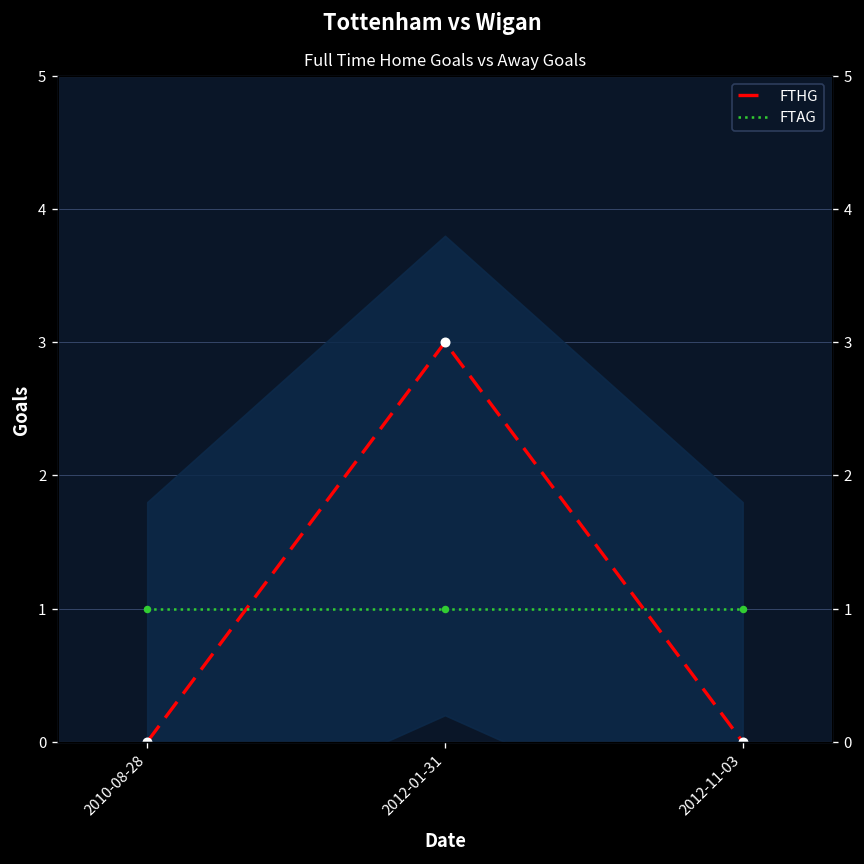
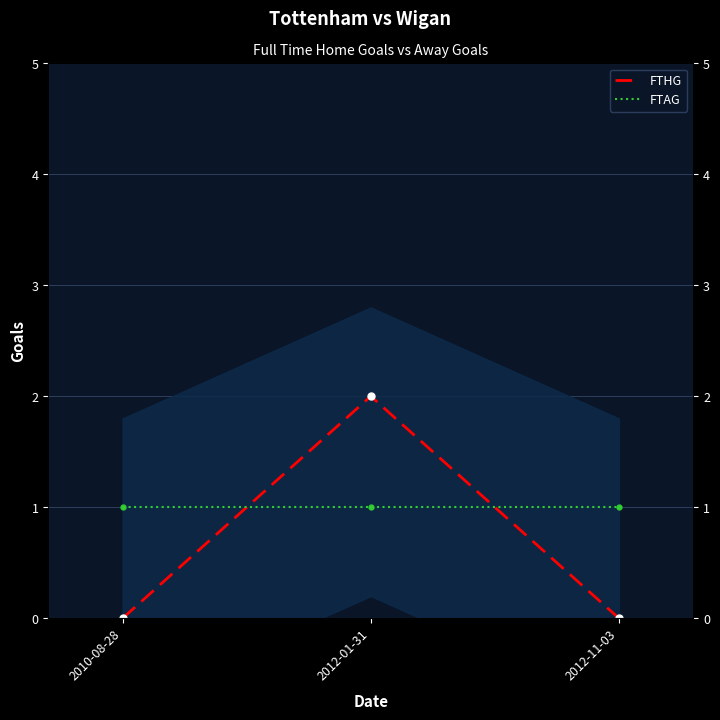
  {
    "FTHG": {
      "2010-08-28": 0,
-     "2012-01-31": 3,
+     "2012-01-31": 2,
      "2012-11-03": 0
    },
    "FTAG": {
      "2010-08-28": 1,
      "2012-01-31": 1,
      "2012-11-03": 1
    }
  }
